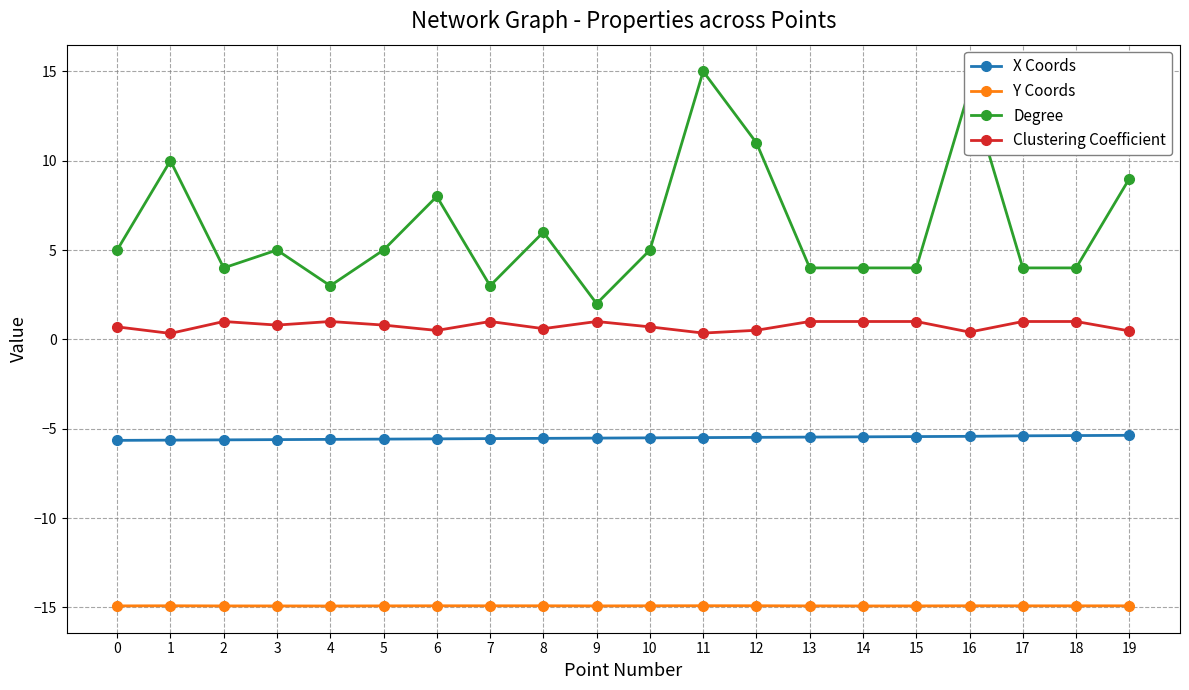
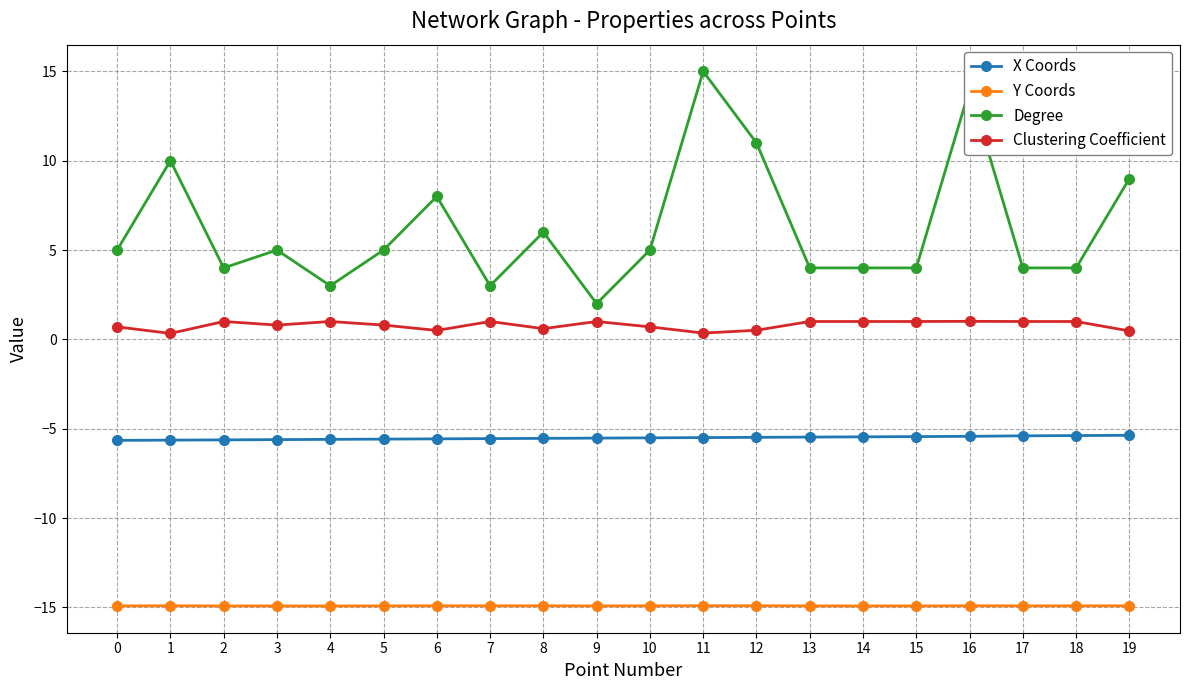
  {
    "X Coords": {
      "0": -5.7,
      "1": -5.6,
      "2": -5.6,
      "3": -5.6,
      "4": -5.6,
      "5": -5.6,
      "6": -5.6,
      "7": -5.6,
      "8": -5.5,
      "9": -5.5,
      "10": -5.5,
      "11": -5.5,
      "12": -5.5,
      "13": -5.5,
      "14": -5.5,
      "15": -5.4,
      "16": -5.4,
      "17": -5.4,
      "18": -5.4,
      "19": -5.4
    },
    "Y Coords": {
      "0": -14.9,
      "1": -14.9,
      "2": -14.9,
      "3": -14.9,
      "4": -14.9,
      "5": -14.9,
      "6": -14.9,
      "7": -14.9,
      "8": -14.9,
      "9": -14.9,
      "10": -14.9,
      "11": -14.9,
      "12": -14.9,
      "13": -14.9,
      "14": -14.9,
      "15": -14.9,
      "16": -14.9,
      "17": -14.9,
      "18": -14.9,
      "19": -14.9
    },
    "Degree": {
      "0": 5.0,
      "1": 10.0,
      "2": 4.0,
      "3": 5.0,
      "4": 3.0,
      "5": 5.0,
      "6": 8.0,
      "7": 3.0,
      "8": 6.0,
      "9": 2.0,
      "10": 5.0,
      "11": 15.0,
      "12": 11.0,
      "13": 4.0,
      "14": 4.0,
      "15": 4.0,
      "17": 4.0,
      "18": 4.0,
      "19": 9.0
    },
    "Clustering Coefficient": {
      "0": 0.7,
      "1": 0.3,
      "2": 1.0,
      "3": 0.8,
      "4": 1.0,
      "5": 0.8,
      "6": 0.5,
      "7": 1.0,
      "8": 0.6,
      "9": 1.0,
      "10": 0.7,
      "11": 0.4,
      "12": 0.5,
      "13": 1.0,
      "14": 1.0,
      "15": 1.0,
-     "16": 0.4,
+     "16": 1.0,
      "17": 1.0,
      "18": 1.0,
      "19": 0.5
    }
  }
